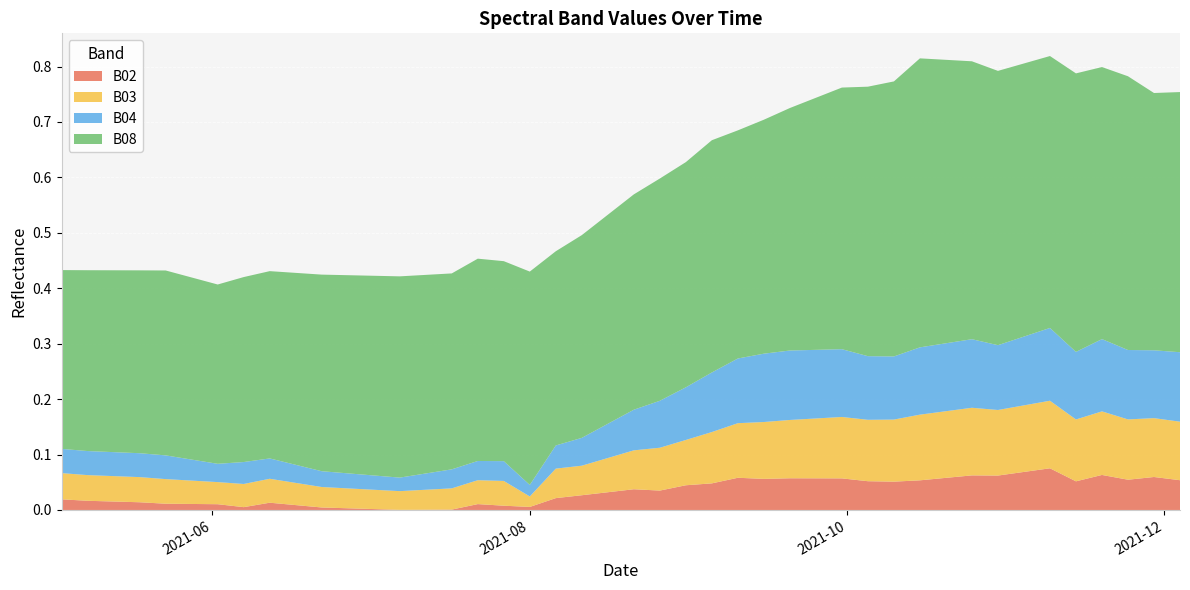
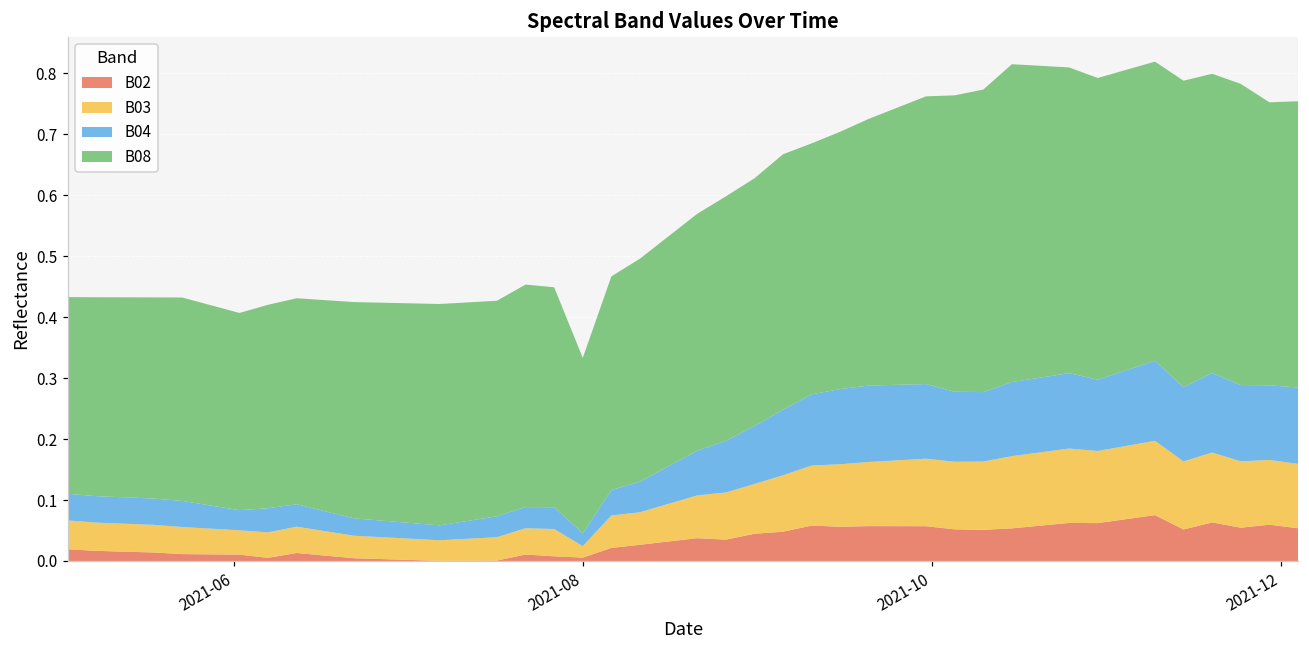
  {
    "B02": {
      "2021-08": 0.01
    },
    "B03": {
      "2021-08": 0.02
    },
    "B04": {
      "2021-08": 0.02
    },
    "B08": {
-     "2021-08": 0.38
+     "2021-08": 0.29
    }
  }
